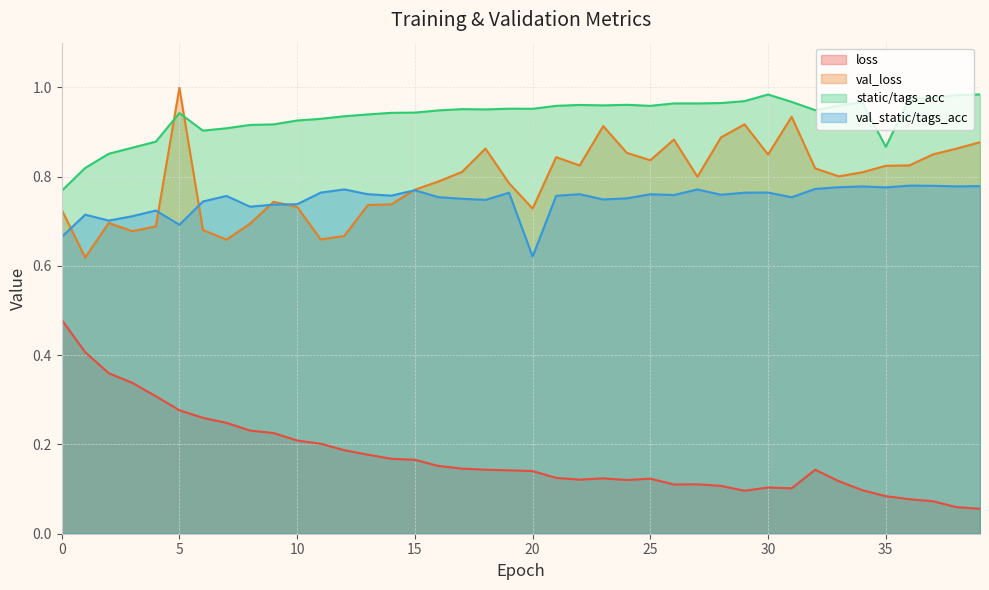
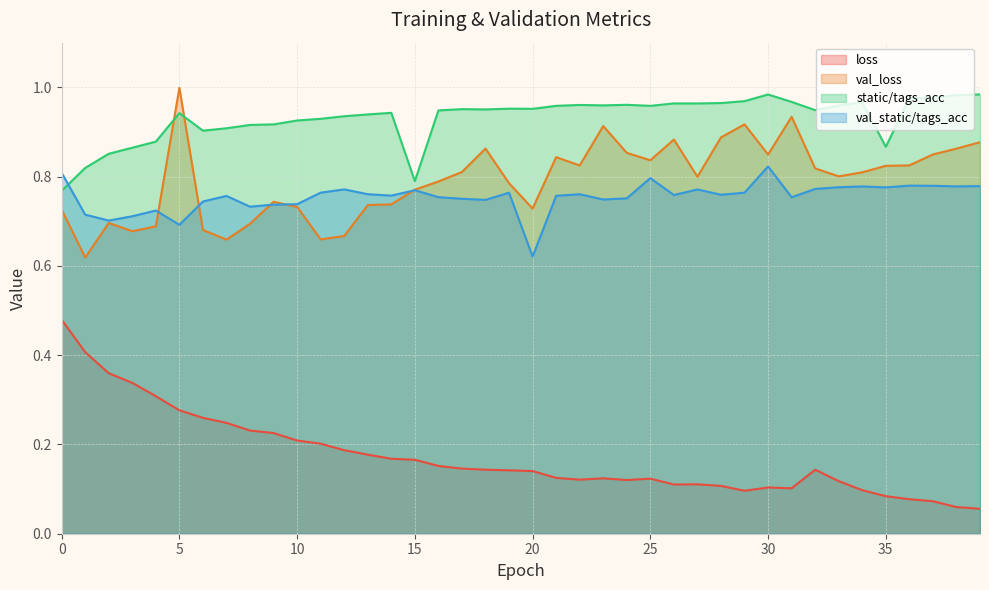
  {
    "static/tags_acc": {
      "0": 0.77,
      "5": 0.94,
      "10": 0.93,
-     "15": 0.94,
+     "15": 0.79,
      "20": 0.95,
      "25": 0.96,
      "30": 0.98,
      "35": 0.87
    },
    "val_static/tags_acc": {
-     "0": 0.66,
+     "0": 0.81,
      "5": 0.69,
      "10": 0.74,
      "20": 0.62,
-     "25": 0.76,
-     "30": 0.76,
+     "25": 0.80,
+     "30": 0.82,
      "35": 0.78
    }
  }
